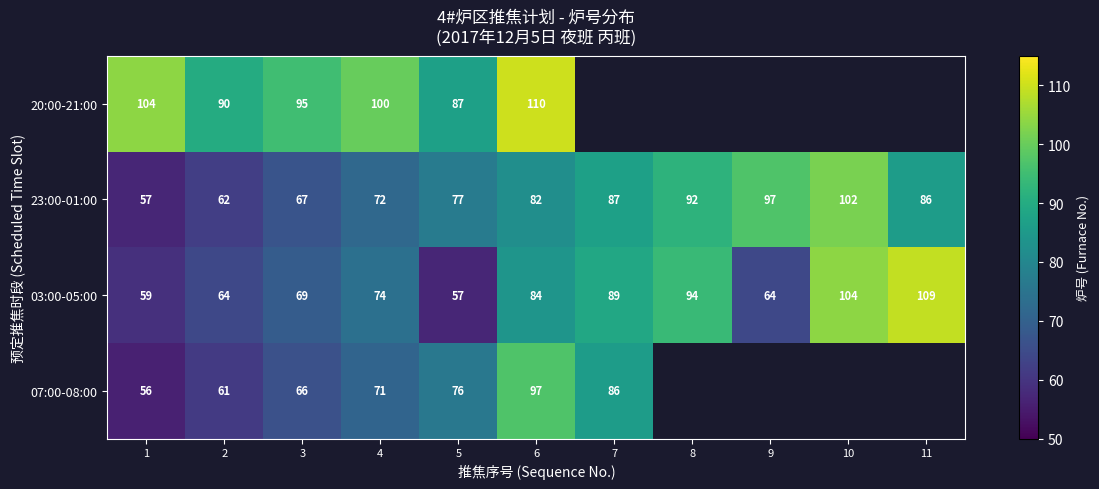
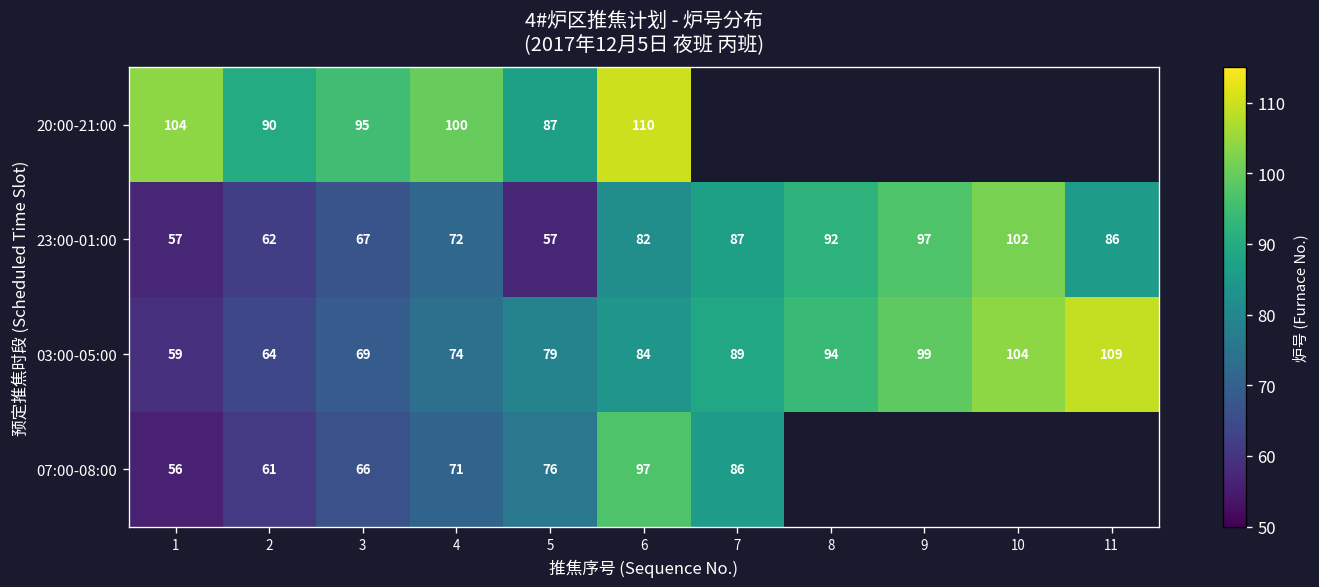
  {
    "20:00-21:00": {
      "1": 104,
      "2": 90,
      "3": 95,
      "4": 100,
      "5": 87,
      "6": 110
    },
    "23:00-01:00": {
      "1": 57,
      "2": 62,
      "3": 67,
      "4": 72,
-     "5": 77,
+     "5": 57,
      "6": 82,
      "7": 87,
      "8": 92,
      "9": 97,
      "10": 102,
      "11": 86
    },
    "03:00-05:00": {
      "1": 59,
      "2": 64,
      "3": 69,
      "4": 74,
-     "5": 57,
+     "5": 79,
      "6": 84,
      "7": 89,
      "8": 94,
-     "9": 64,
+     "9": 99,
      "10": 104,
      "11": 109
    },
    "07:00-08:00": {
      "1": 56,
      "2": 61,
      "3": 66,
      "4": 71,
      "5": 76,
      "6": 97,
      "7": 86
    }
  }
